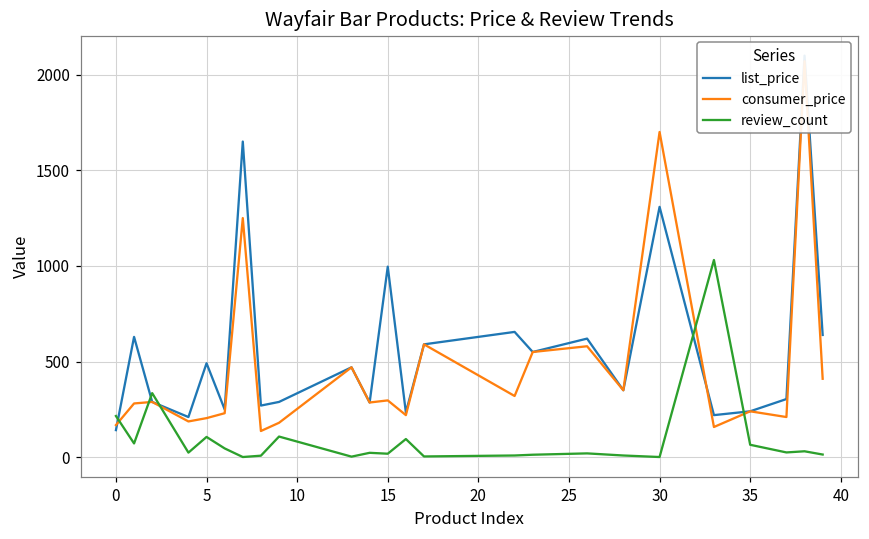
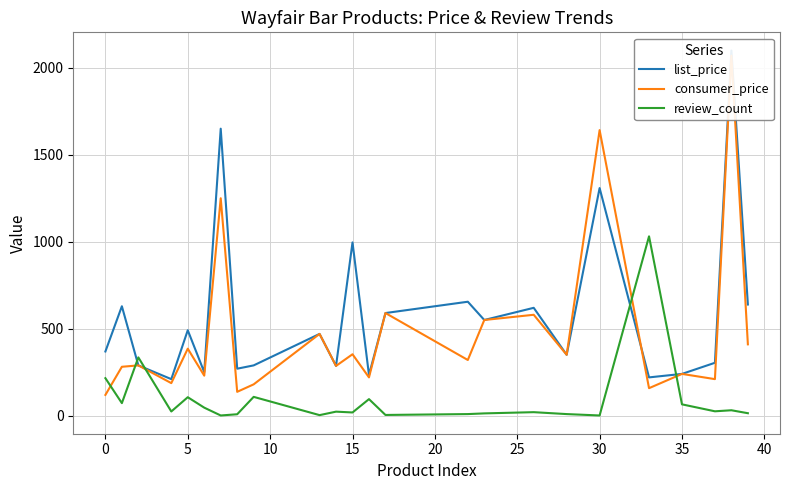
  {
    "list_price": {
-     "0": 140,
+     "0": 370,
      "5": 490,
      "15": 1000,
      "30": 1310
    },
    "consumer_price": {
-     "0": 170,
-     "5": 200,
-     "15": 300,
-     "30": 1700
+     "0": 120,
+     "5": 390,
+     "15": 350,
+     "30": 1640
    },
    "review_count": {
      "0": 220,
      "5": 110,
      "15": 20,
      "30": 0,
      "35": 70
    }
  }
